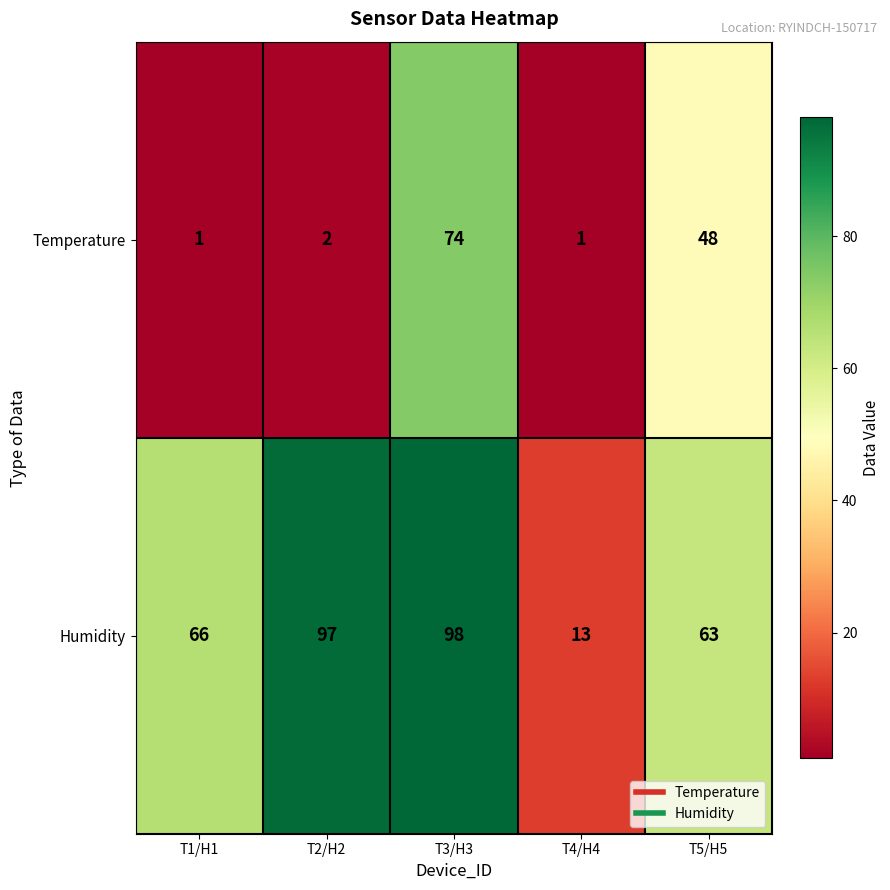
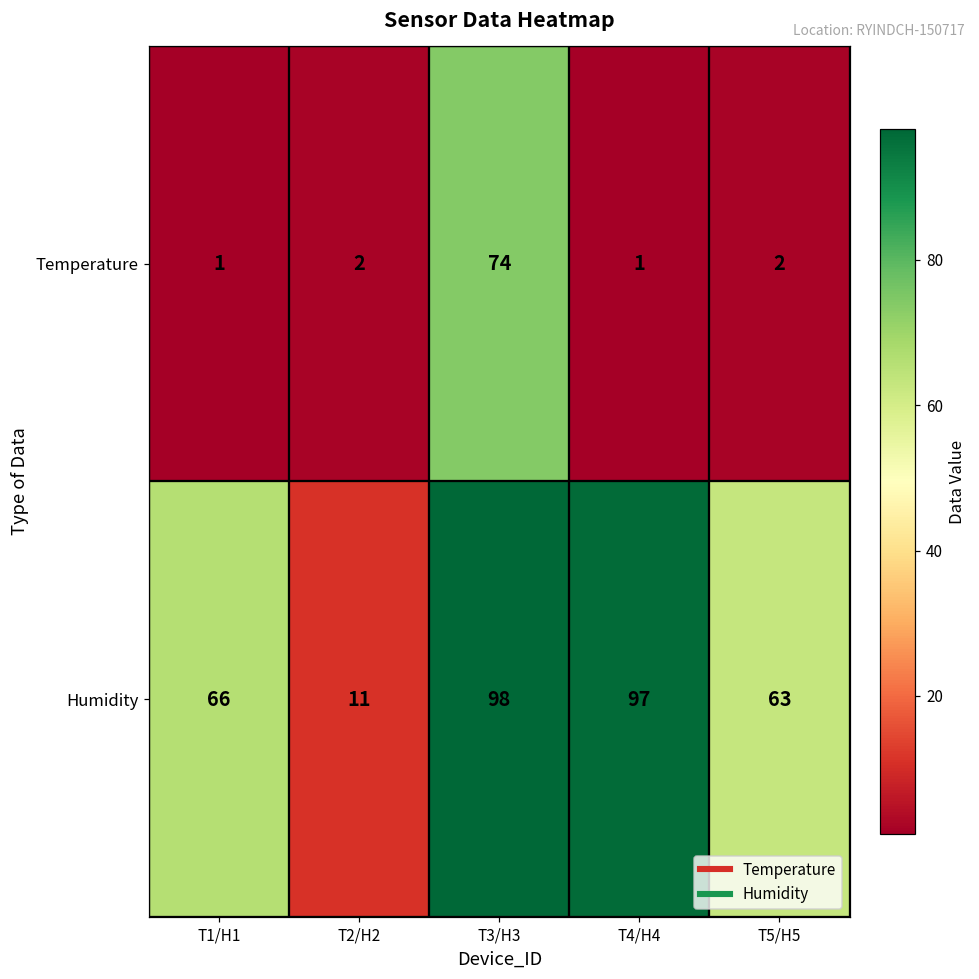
  {
    "Temperature": {
      "T1/H1": 1,
      "T2/H2": 2,
      "T3/H3": 74,
      "T4/H4": 1,
-     "T5/H5": 48
+     "T5/H5": 2
    },
    "Humidity": {
      "T1/H1": 66,
-     "T2/H2": 97,
+     "T2/H2": 11,
      "T3/H3": 98,
-     "T4/H4": 13,
+     "T4/H4": 97,
      "T5/H5": 63
    }
  }
